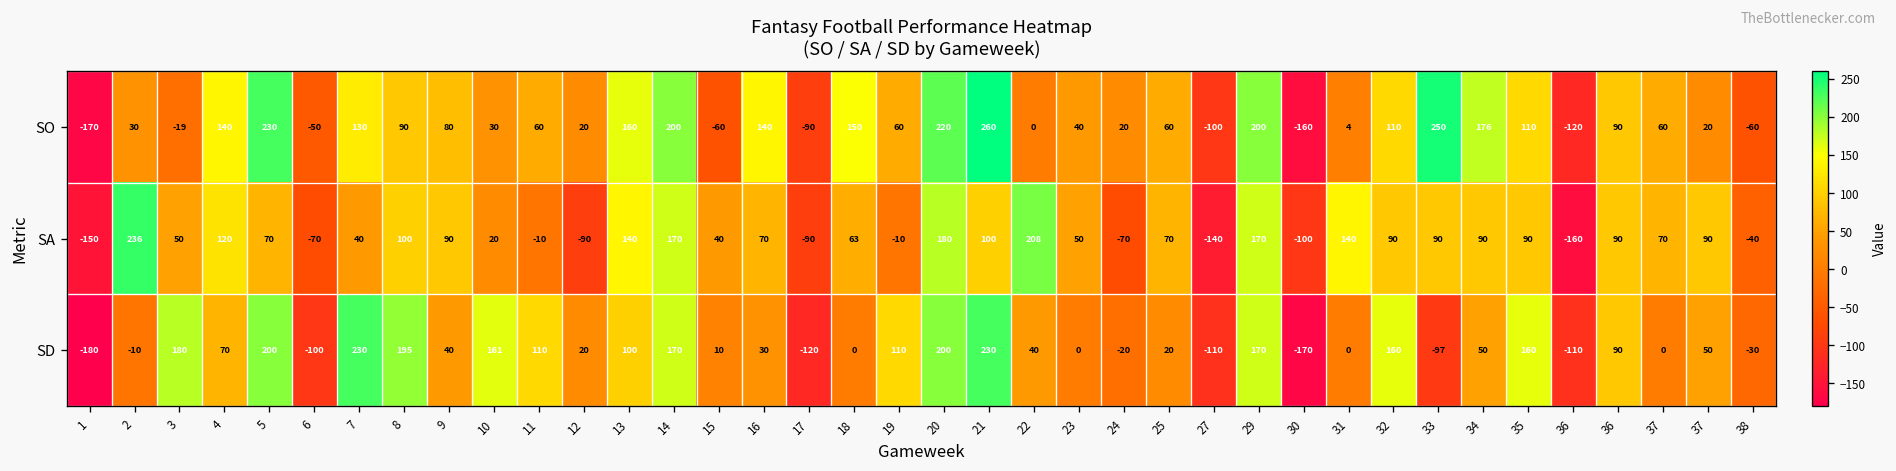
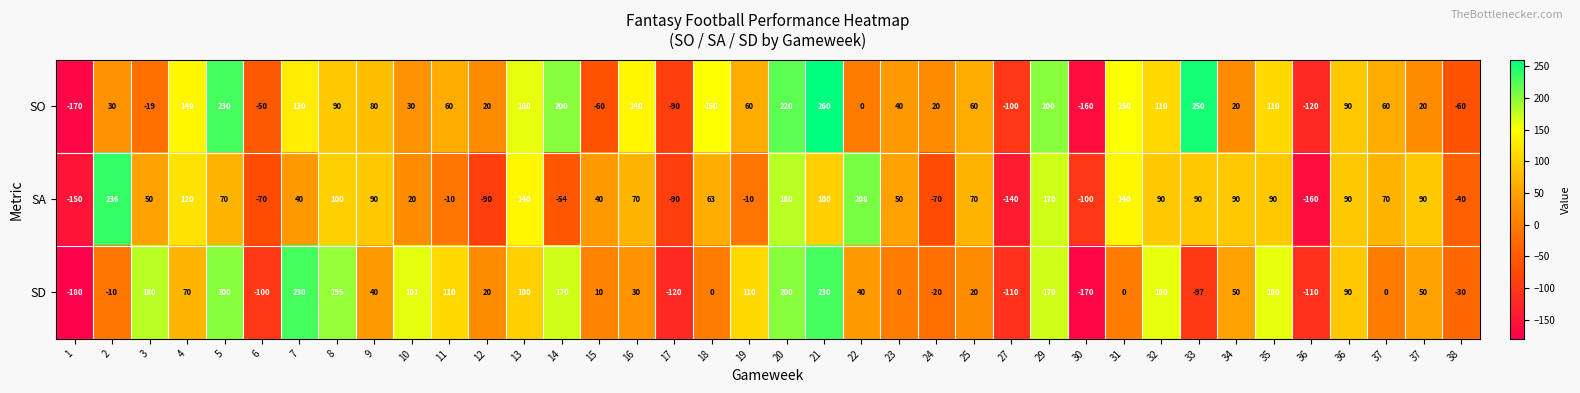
  {
    "SO": {
      "1": -170,
      "2": 30,
      "3": -19,
      "4": 140,
      "5": 230,
      "6": -50,
      "7": 130,
      "8": 90,
      "9": 80,
      "10": 30,
      "11": 60,
      "12": 20,
      "13": 160,
      "14": 200,
      "15": -60,
      "16": 140,
      "17": -90,
      "18": 150,
      "19": 60,
      "20": 220,
      "21": 260,
      "22": 0,
      "23": 40,
      "24": 20,
      "25": 60,
      "27": -100,
      "29": 200,
      "30": -160,
-     "31": 4,
+     "31": 150,
      "32": 110,
      "33": 250,
-     "34": 176,
+     "34": 20,
      "35": 110,
      "38": -60
    },
    "SA": {
      "1": -150,
      "2": 236,
      "3": 50,
      "4": 120,
      "5": 70,
      "6": -70,
      "7": 40,
      "8": 100,
      "9": 90,
      "10": 20,
      "11": -10,
      "12": -90,
      "13": 140,
-     "14": 170,
+     "14": -54,
      "15": 40,
      "16": 70,
      "17": -90,
      "18": 63,
      "19": -10,
      "20": 180,
      "21": 100,
      "22": 208,
      "23": 50,
      "24": -70,
      "25": 70,
      "27": -140,
      "29": 170,
      "30": -100,
      "31": 140,
      "32": 90,
      "33": 90,
      "34": 90,
      "35": 90,
      "38": -40
    },
    "SD": {
      "1": -180,
      "2": -10,
      "3": 180,
      "4": 70,
      "5": 200,
      "6": -100,
      "7": 230,
      "8": 195,
      "9": 40,
      "10": 161,
      "11": 110,
      "12": 20,
      "13": 100,
      "14": 170,
      "15": 10,
      "16": 30,
      "17": -120,
      "18": 0,
      "19": 110,
      "20": 200,
      "21": 230,
      "22": 40,
      "23": 0,
      "24": -20,
      "25": 20,
      "27": -110,
      "29": 170,
      "30": -170,
      "31": 0,
      "32": 160,
      "33": -97,
      "34": 50,
      "35": 160,
      "38": -30
    }
  }
